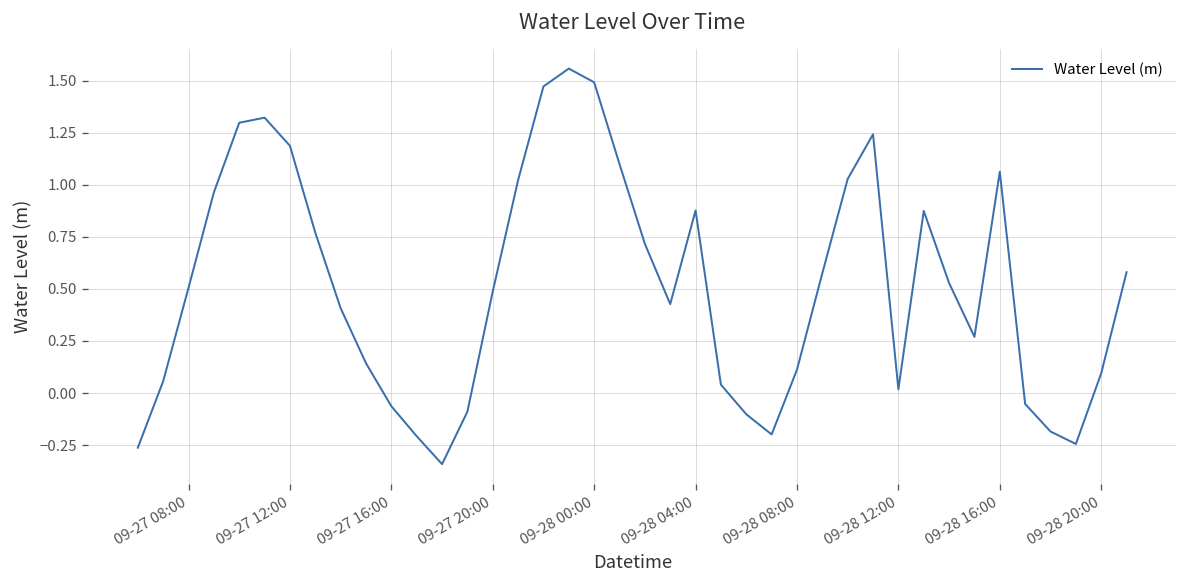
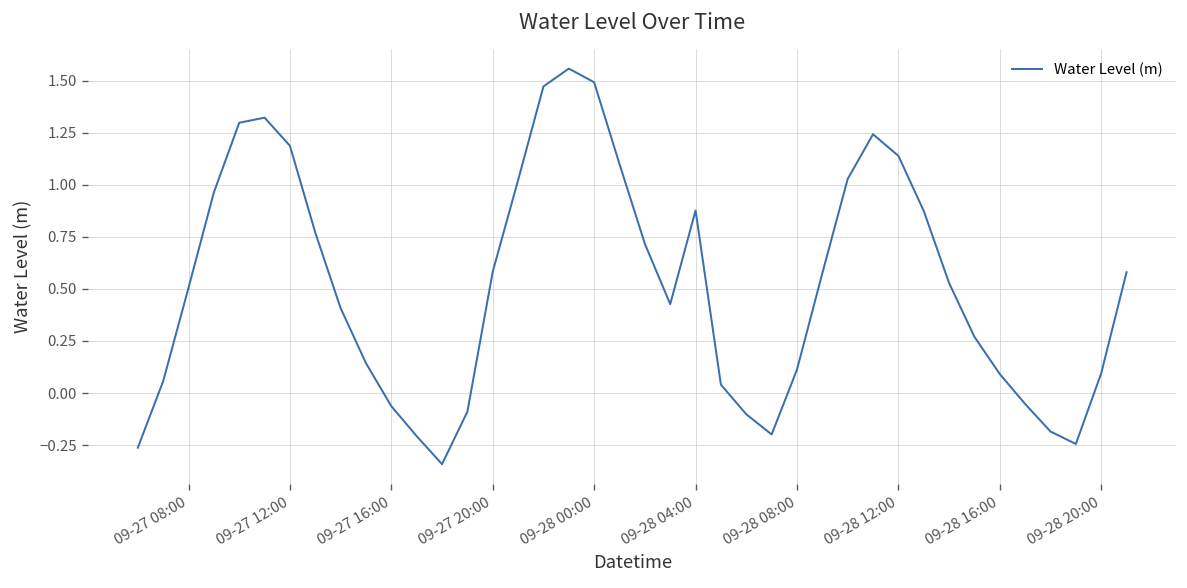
  {
    "09-27 08:00": 0.51,
    "09-27 12:00": 1.19,
    "09-27 16:00": -0.06,
-   "09-27 20:00": 0.49,
+   "09-27 20:00": 0.58,
    "09-28 00:00": 1.49,
    "09-28 04:00": 0.88,
    "09-28 08:00": 0.11,
-   "09-28 12:00": 0.02,
-   "09-28 16:00": 1.06,
+   "09-28 12:00": 1.14,
+   "09-28 16:00": 0.09,
    "09-28 20:00": 0.09
  }
